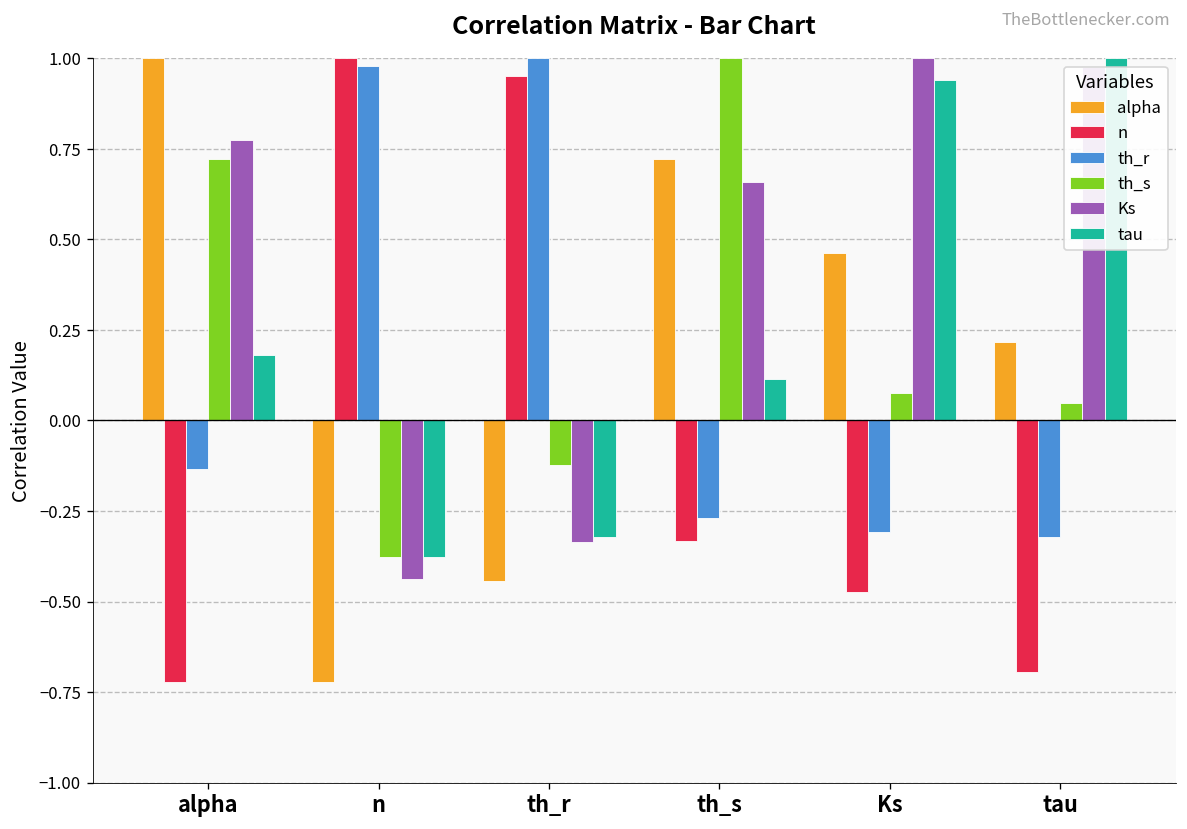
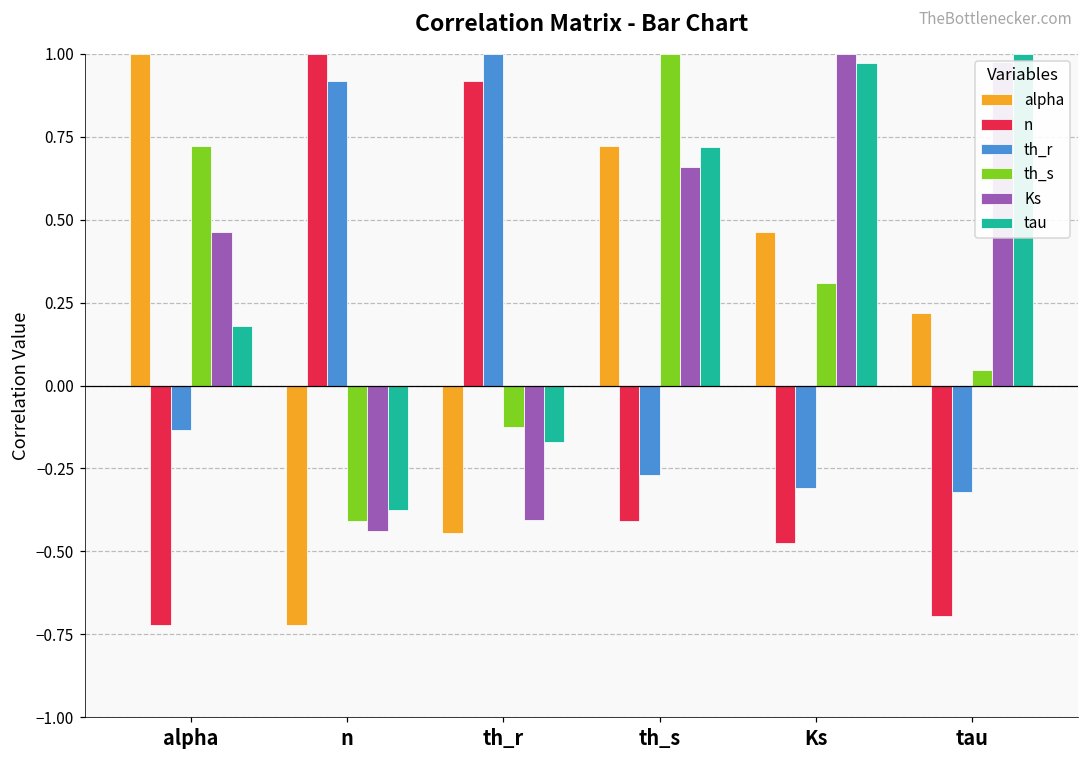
  {
    "alpha": {
      "alpha": 1.00,
      "n": -0.72,
      "th_r": -0.44,
      "th_s": 0.72,
      "Ks": 0.46,
      "tau": 0.22
    },
    "n": {
      "alpha": -0.72,
      "n": 1.00,
-     "th_r": 0.95,
-     "th_s": -0.33,
+     "th_r": 0.92,
+     "th_s": -0.41,
      "Ks": -0.47,
      "tau": -0.69
    },
    "th_r": {
      "alpha": -0.13,
-     "n": 0.98,
+     "n": 0.92,
      "th_r": 1.00,
      "th_s": -0.27,
      "Ks": -0.31,
      "tau": -0.32
    },
    "th_s": {
      "alpha": 0.72,
-     "n": -0.38,
+     "n": -0.41,
      "th_r": -0.12,
      "th_s": 1.00,
-     "Ks": 0.08,
+     "Ks": 0.31,
      "tau": 0.05
    },
    "Ks": {
-     "alpha": 0.78,
+     "alpha": 0.46,
      "n": -0.44,
-     "th_r": -0.34,
+     "th_r": -0.41,
      "th_s": 0.66,
      "Ks": 1.00
    },
    "tau": {
      "alpha": 0.18,
      "n": -0.38,
-     "th_r": -0.32,
-     "th_s": 0.11,
-     "Ks": 0.94,
+     "th_r": -0.17,
+     "th_s": 0.72,
+     "Ks": 0.97,
      "tau": 1.00
    }
  }
